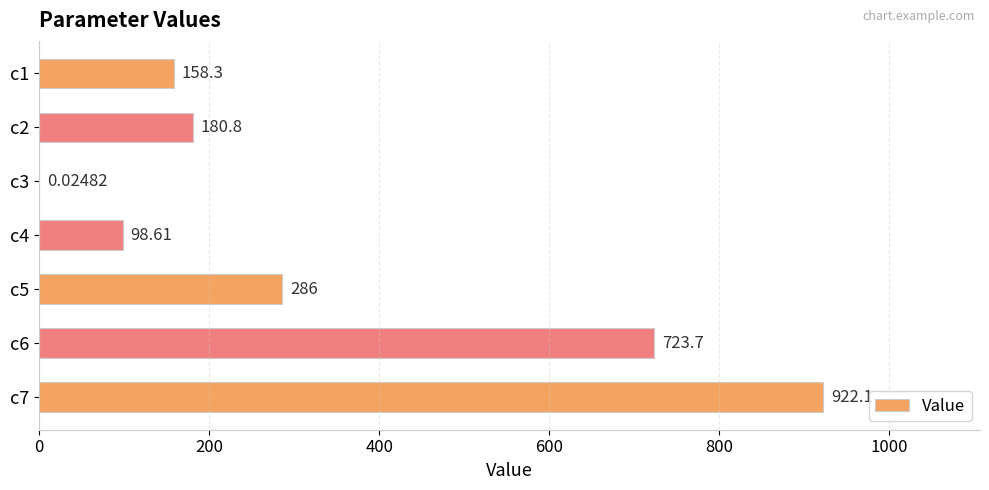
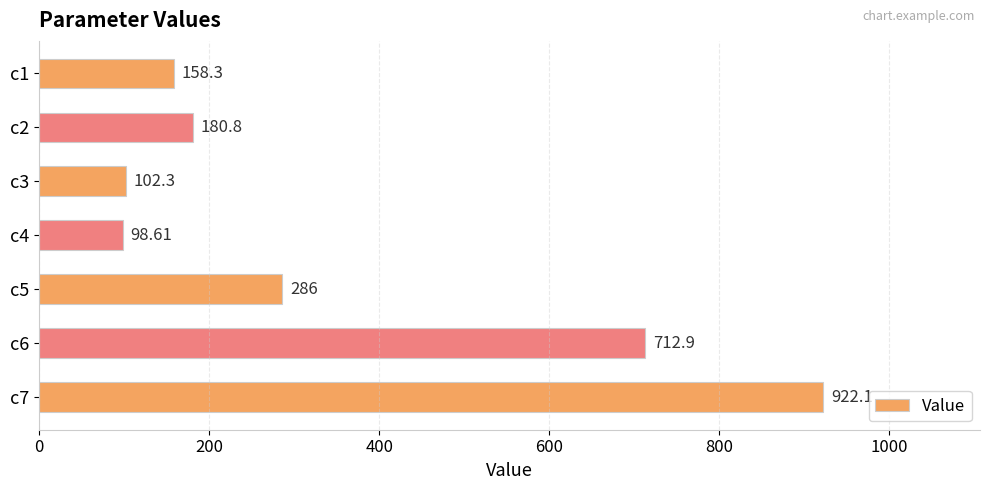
  {
    "c1": 158.3,
    "c2": 180.8,
-   "c3": 0.02482,
+   "c3": 102.3,
    "c4": 98.61,
    "c5": 286,
-   "c6": 723.7
+   "c6": 712.9
  }
